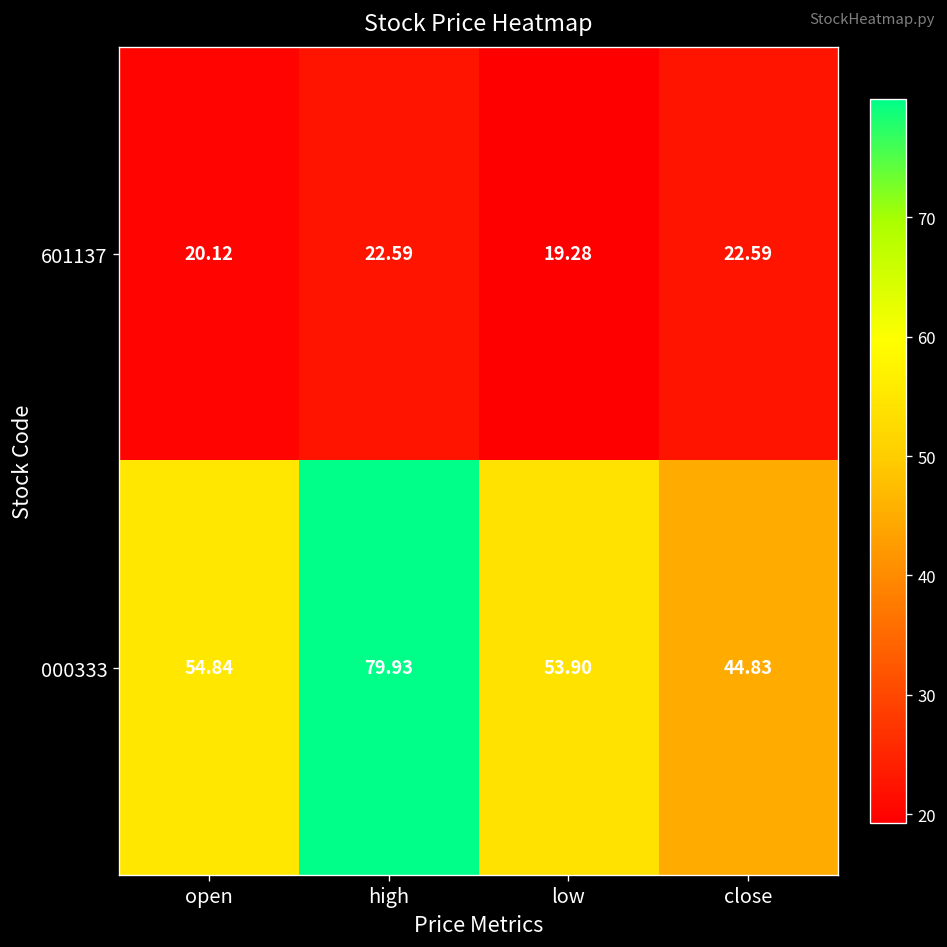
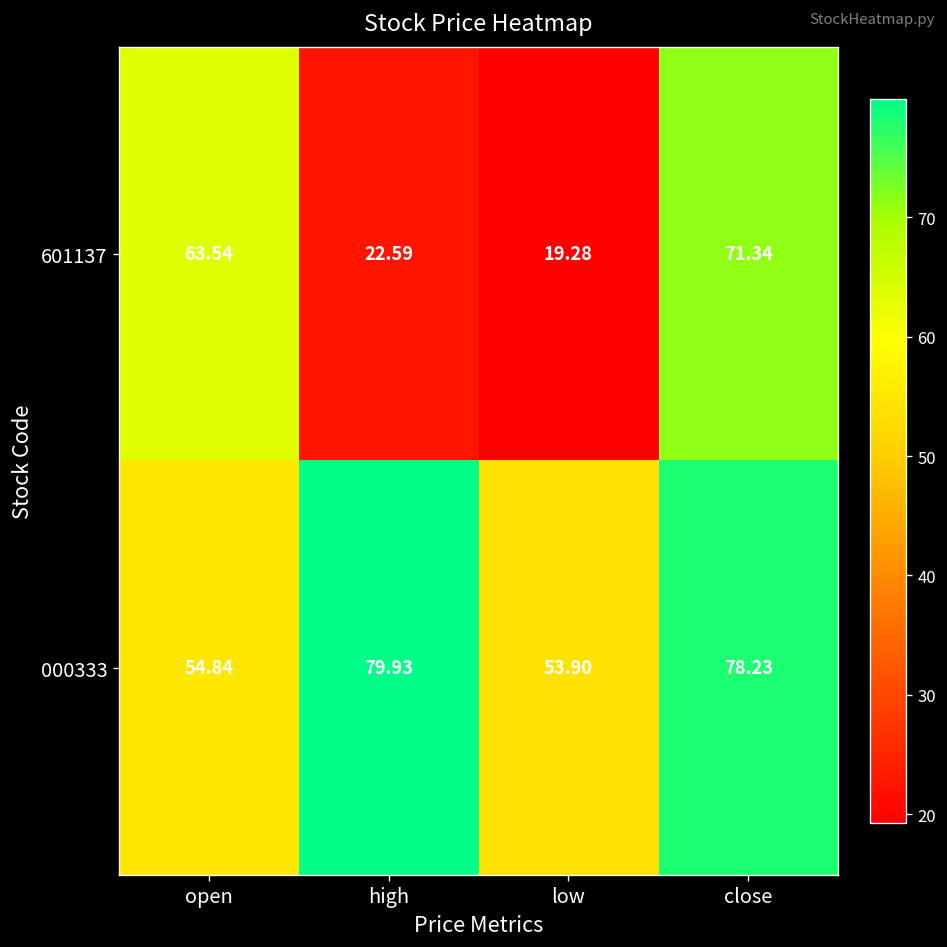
  {
    "601137": {
-     "open": 20.12,
+     "open": 63.54,
      "high": 22.59,
      "low": 19.28,
-     "close": 22.59
+     "close": 71.34
    },
    "000333": {
      "open": 54.84,
      "high": 79.93,
      "low": 53.90,
-     "close": 44.83
+     "close": 78.23
    }
  }
